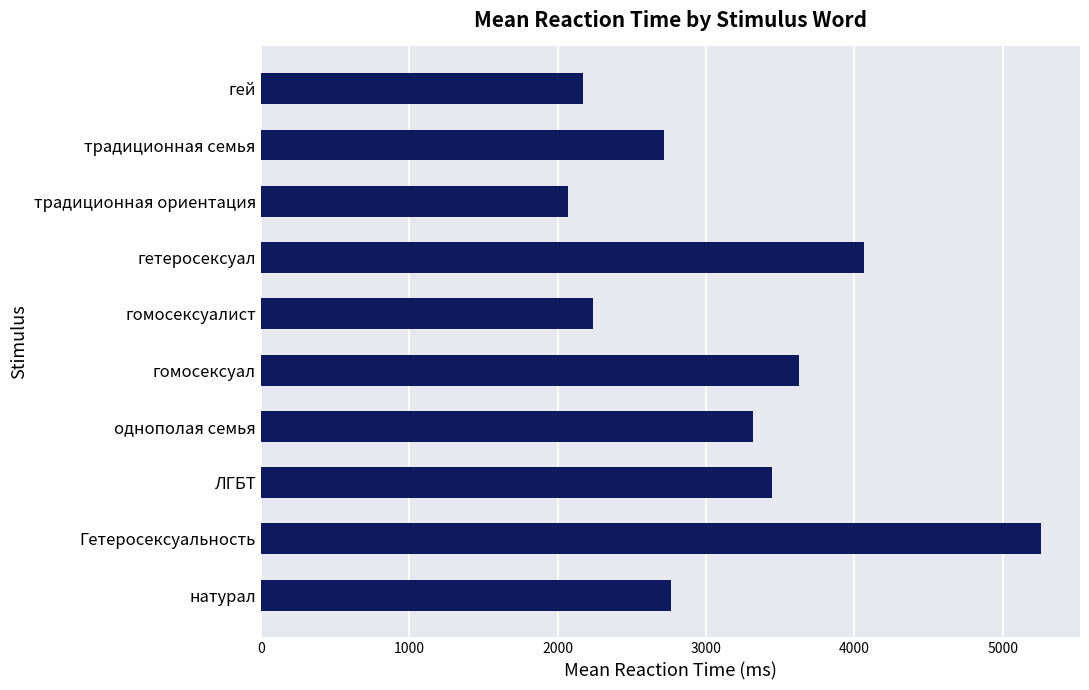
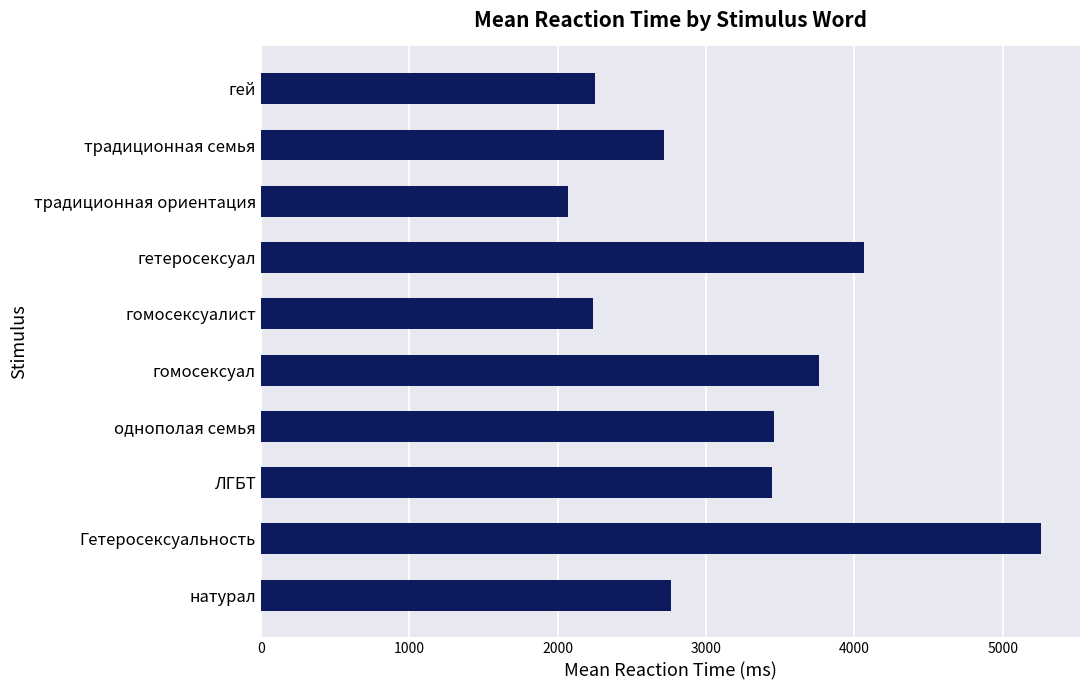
  {
-   "гей": 2170,
+   "гей": 2250,
    "традиционная семья": 2710,
    "традиционная ориентация": 2070,
    "гетеросексуал": 4060,
    "гомосексуалист": 2240,
-   "гомосексуал": 3620,
-   "однополая семья": 3310,
+   "гомосексуал": 3760,
+   "однополая семья": 3460,
    "ЛГБТ": 3450,
    "Гетеросексуальность": 5260,
    "натурал": 2770
  }
